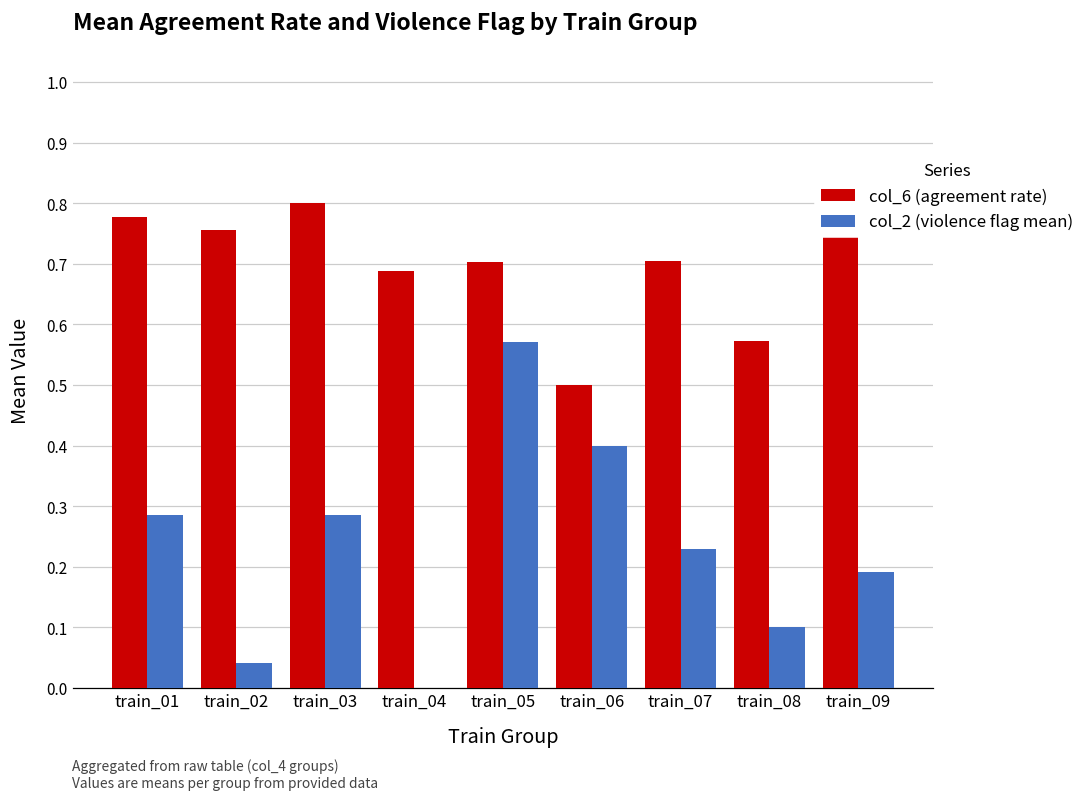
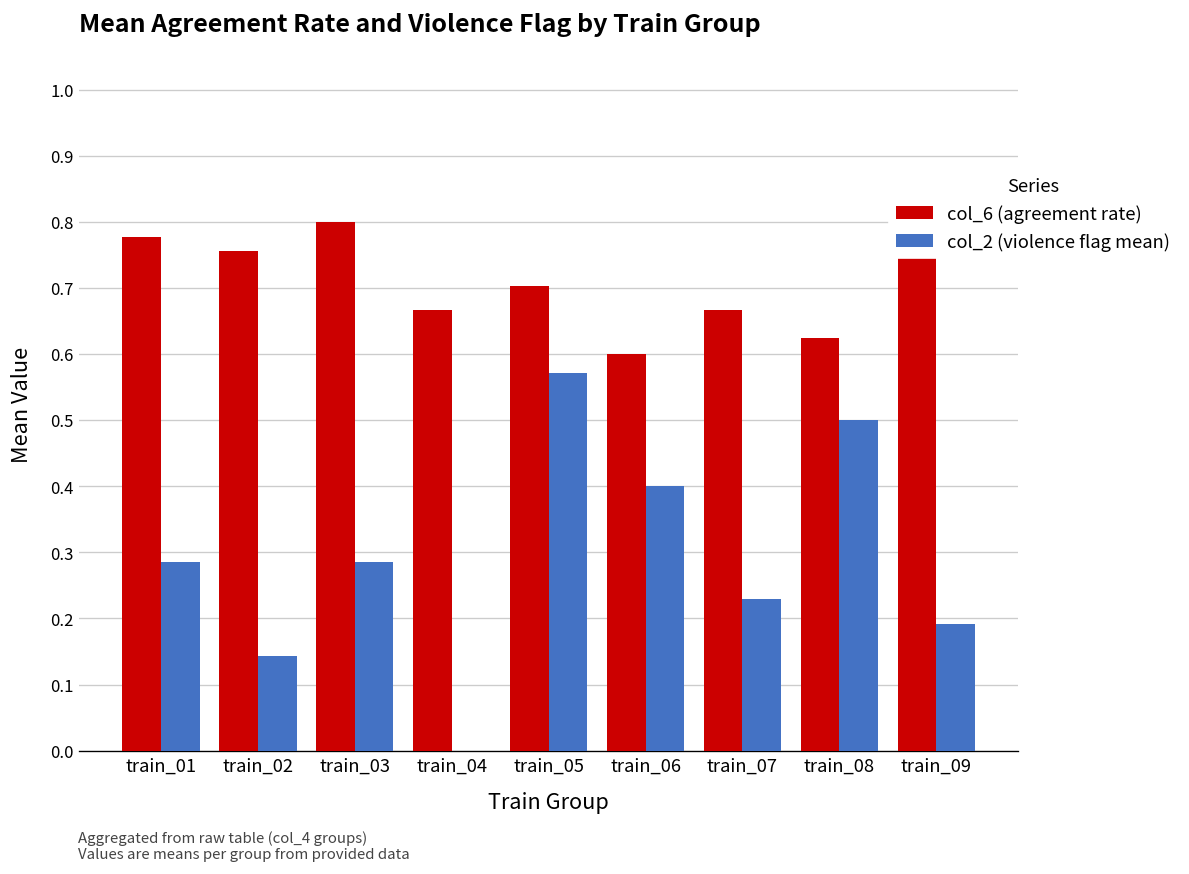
  {
    "col_6 (agreement rate)": {
      "train_01": 0.78,
      "train_02": 0.76,
      "train_03": 0.80,
-     "train_04": 0.69,
+     "train_04": 0.67,
      "train_05": 0.70,
-     "train_06": 0.5,
-     "train_07": 0.70,
-     "train_08": 0.57
+     "train_06": 0.6,
+     "train_07": 0.67,
+     "train_08": 0.63
    },
    "col_2 (violence flag mean)": {
      "train_01": 0.29,
-     "train_02": 0.04,
+     "train_02": 0.14,
      "train_03": 0.29,
      "train_04": 0.00,
      "train_05": 0.57,
      "train_06": 0.40,
      "train_07": 0.23,
-     "train_08": 0.1,
+     "train_08": 0.5,
      "train_09": 0.19
    }
  }
